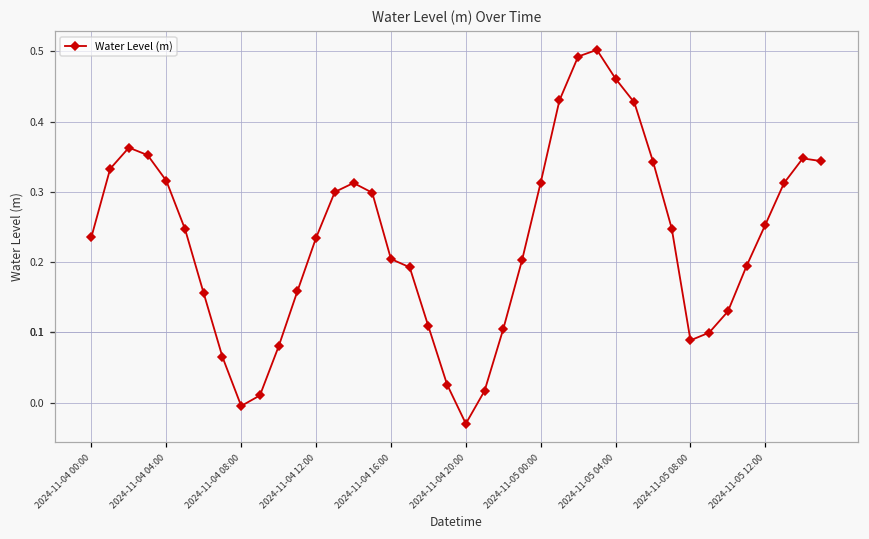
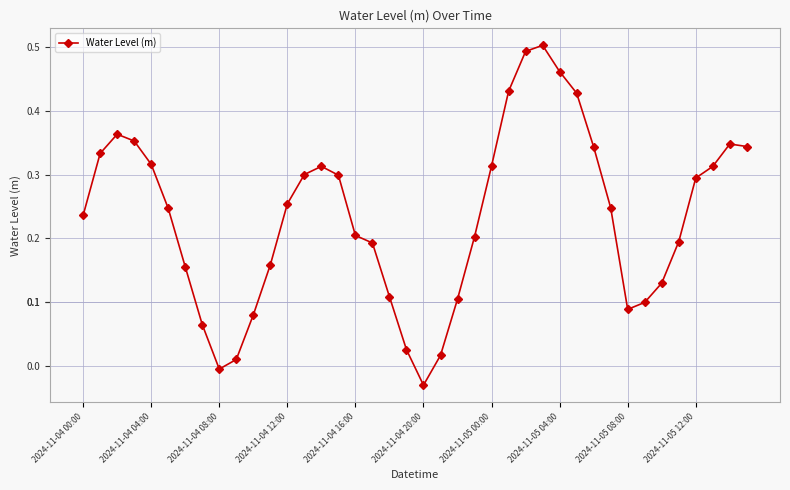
  {
    "2024-11-04 00:00": 0.24,
    "2024-11-04 04:00": 0.32,
    "2024-11-04 08:00": 0.00,
-   "2024-11-04 12:00": 0.23,
+   "2024-11-04 12:00": 0.25,
    "2024-11-04 16:00": 0.20,
    "2024-11-04 20:00": -0.03,
    "2024-11-05 00:00": 0.31,
    "2024-11-05 04:00": 0.46,
    "2024-11-05 08:00": 0.09,
-   "2024-11-05 12:00": 0.25
+   "2024-11-05 12:00": 0.29
  }
